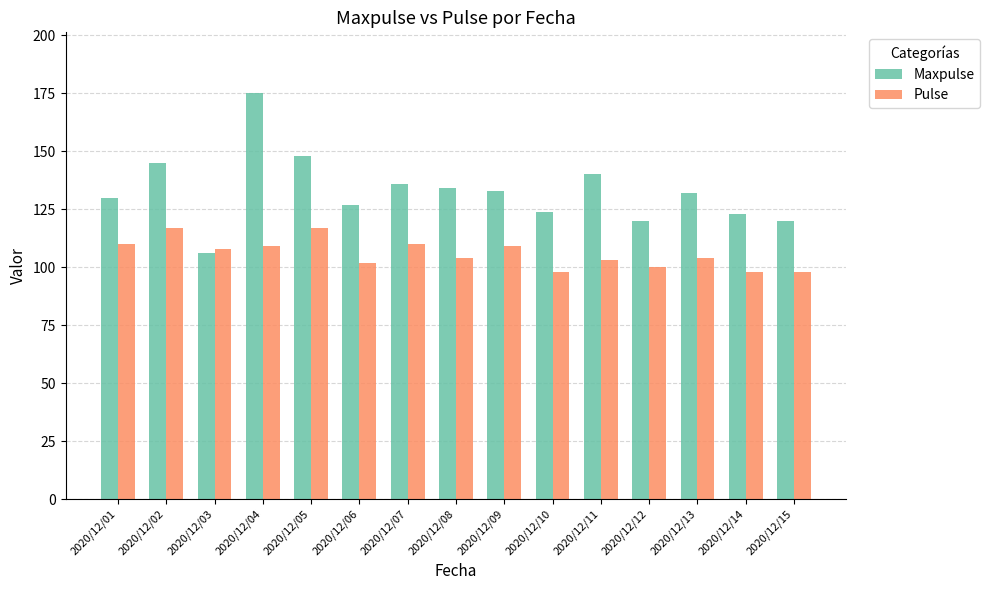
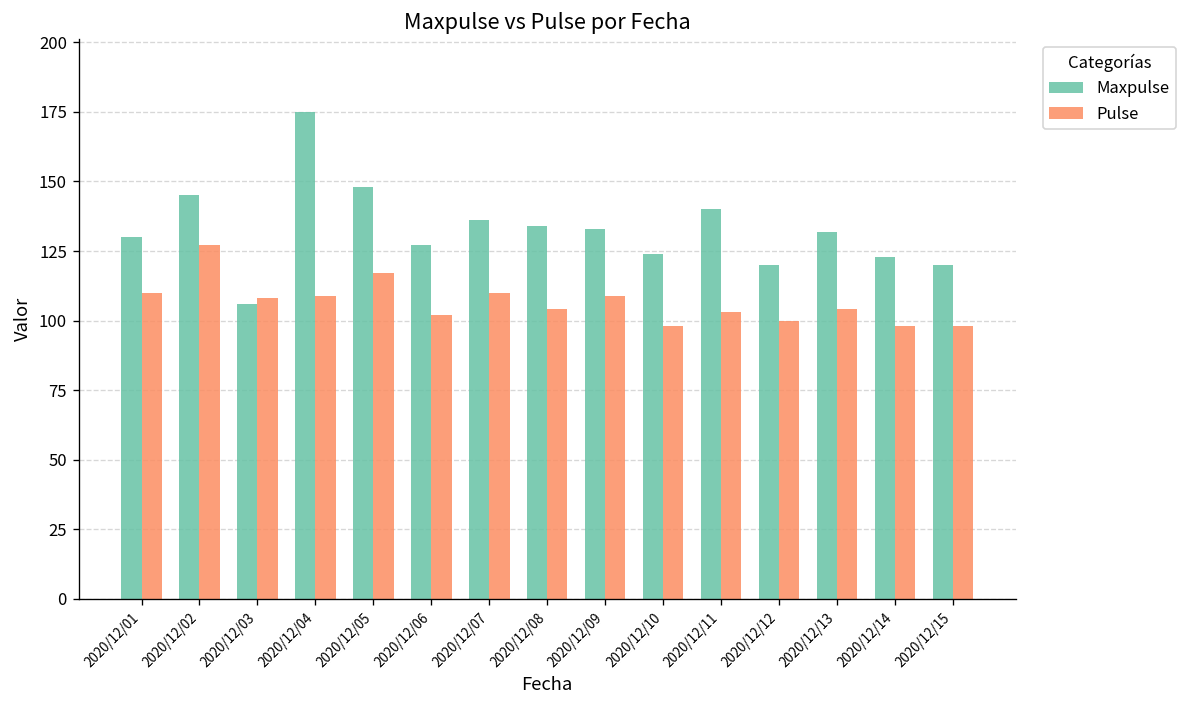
  {
    "Maxpulse": {
      "2020/12/01": 130,
      "2020/12/02": 145,
      "2020/12/03": 106,
      "2020/12/04": 175,
      "2020/12/05": 148,
      "2020/12/06": 127,
      "2020/12/07": 136,
      "2020/12/08": 134,
      "2020/12/09": 133,
      "2020/12/10": 124,
      "2020/12/11": 140,
      "2020/12/12": 120,
      "2020/12/13": 132,
      "2020/12/14": 123,
      "2020/12/15": 120
    },
    "Pulse": {
      "2020/12/01": 110,
-     "2020/12/02": 117,
+     "2020/12/02": 127,
      "2020/12/03": 108,
      "2020/12/04": 109,
      "2020/12/05": 117,
      "2020/12/06": 102,
      "2020/12/07": 110,
      "2020/12/08": 104,
      "2020/12/09": 109,
      "2020/12/10": 98,
      "2020/12/11": 103,
      "2020/12/12": 100,
      "2020/12/13": 104,
      "2020/12/14": 98,
      "2020/12/15": 98
    }
  }
